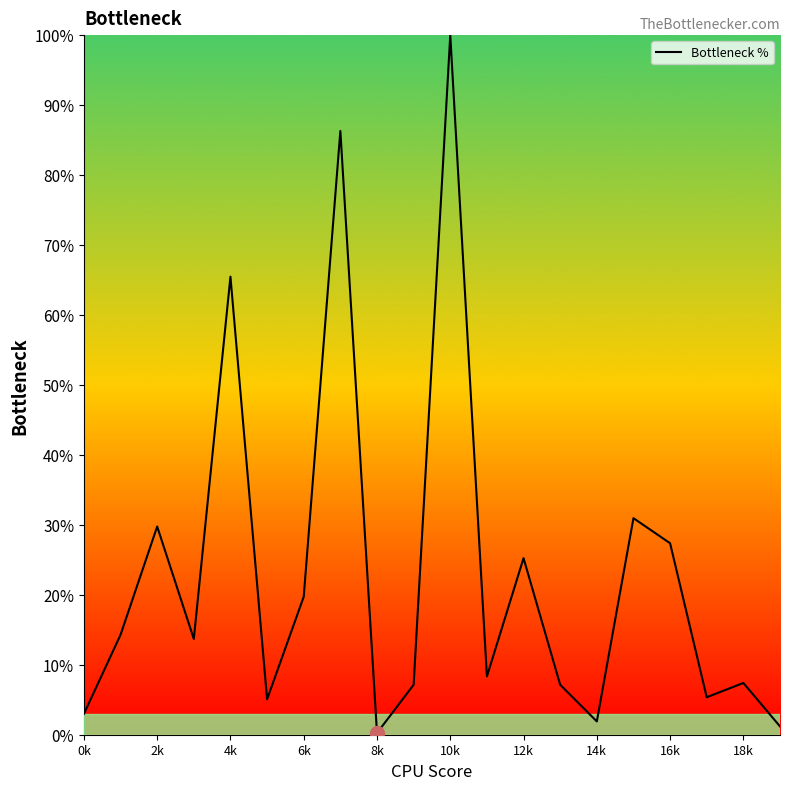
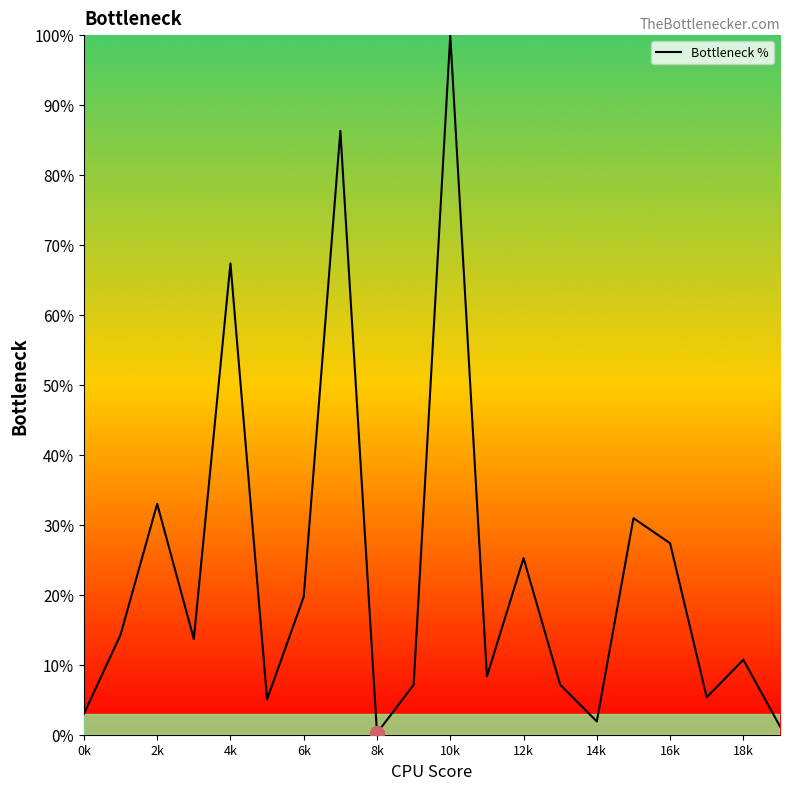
  {
    "Bottleneck %": {
-     "2k": "30%",
-     "4k": "65%",
+     "2k": "33%",
+     "4k": "67%",
      "6k": "20%",
      "10k": "100%",
      "12k": "25%",
      "16k": "27%",
-     "18k": "7%"
+     "18k": "11%"
    }
  }
